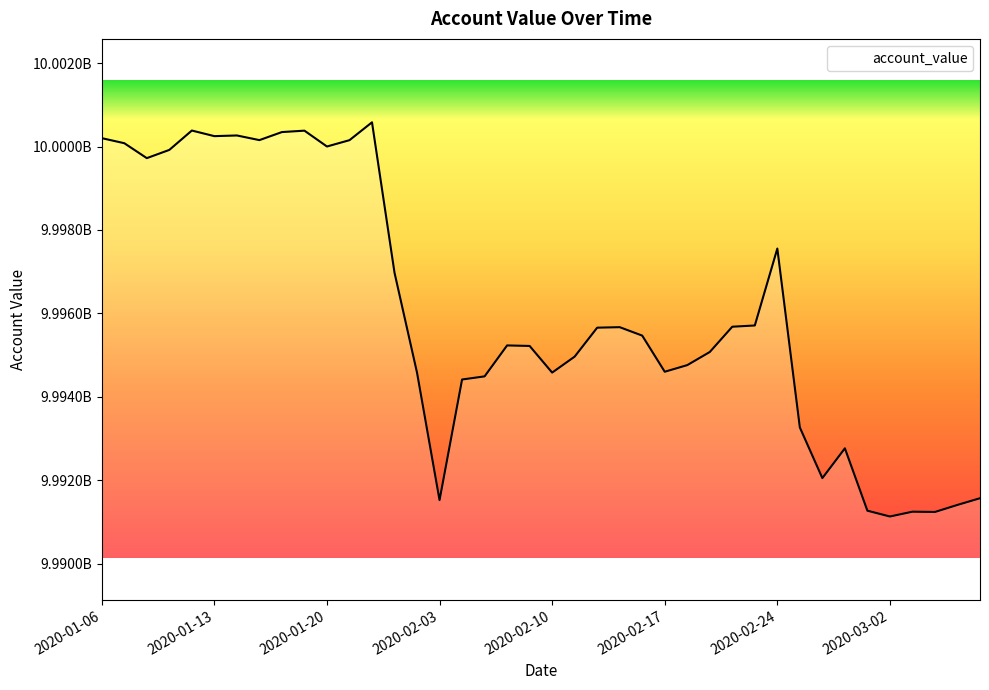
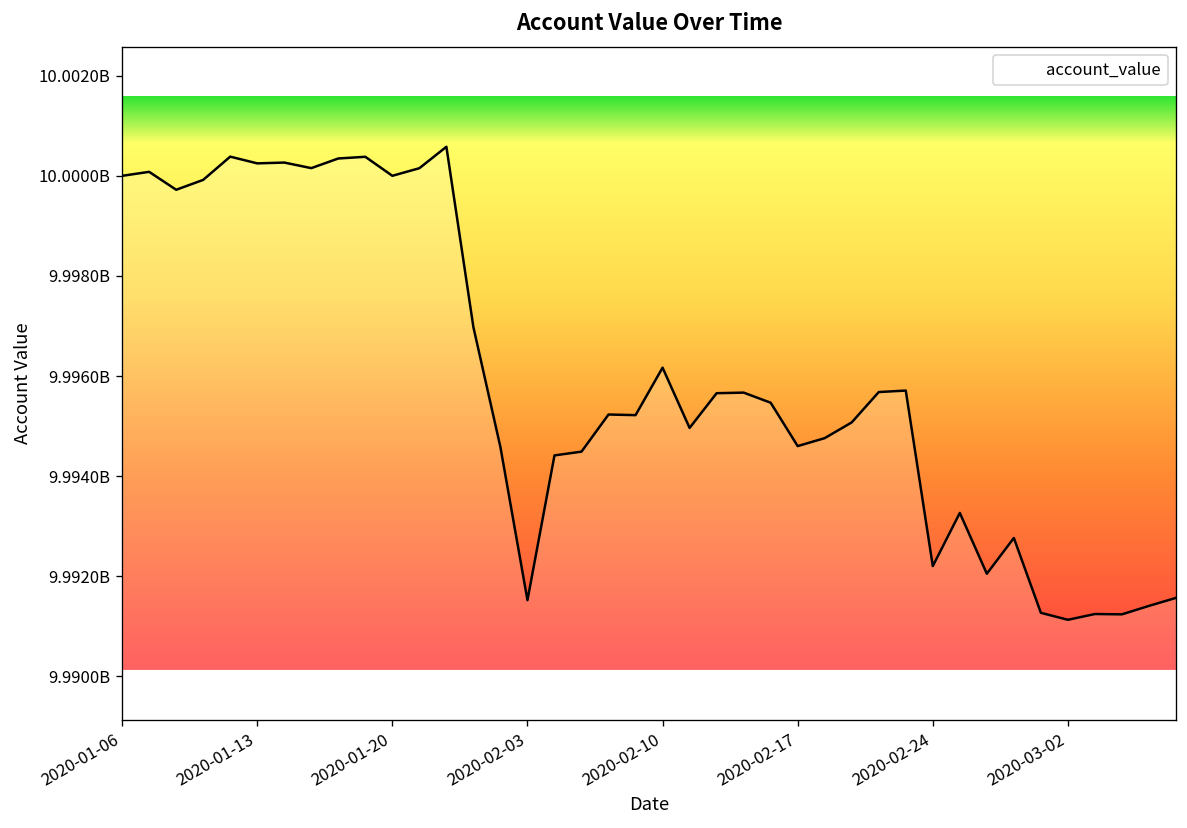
  {
-   "2020-01-06": 10000200000,
+   "2020-01-06": 10000000000,
    "2020-01-13": 10000200000,
    "2020-01-20": 10000000000,
    "2020-02-03": 9991500000,
-   "2020-02-10": 9994600000,
+   "2020-02-10": 9996200000,
    "2020-02-17": 9994600000,
-   "2020-02-24": 9997600000,
+   "2020-02-24": 9992200000,
    "2020-03-02": 9991100000
  }
